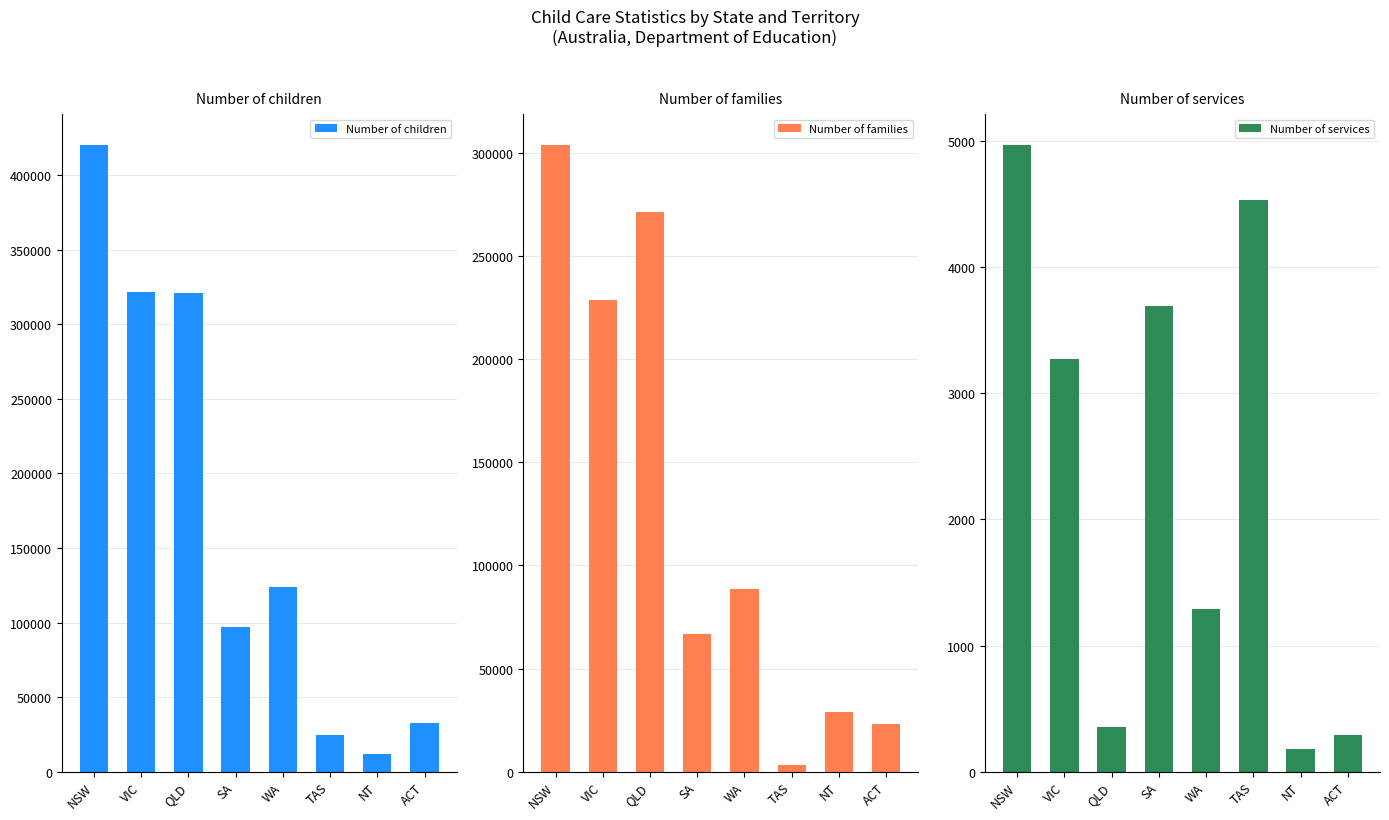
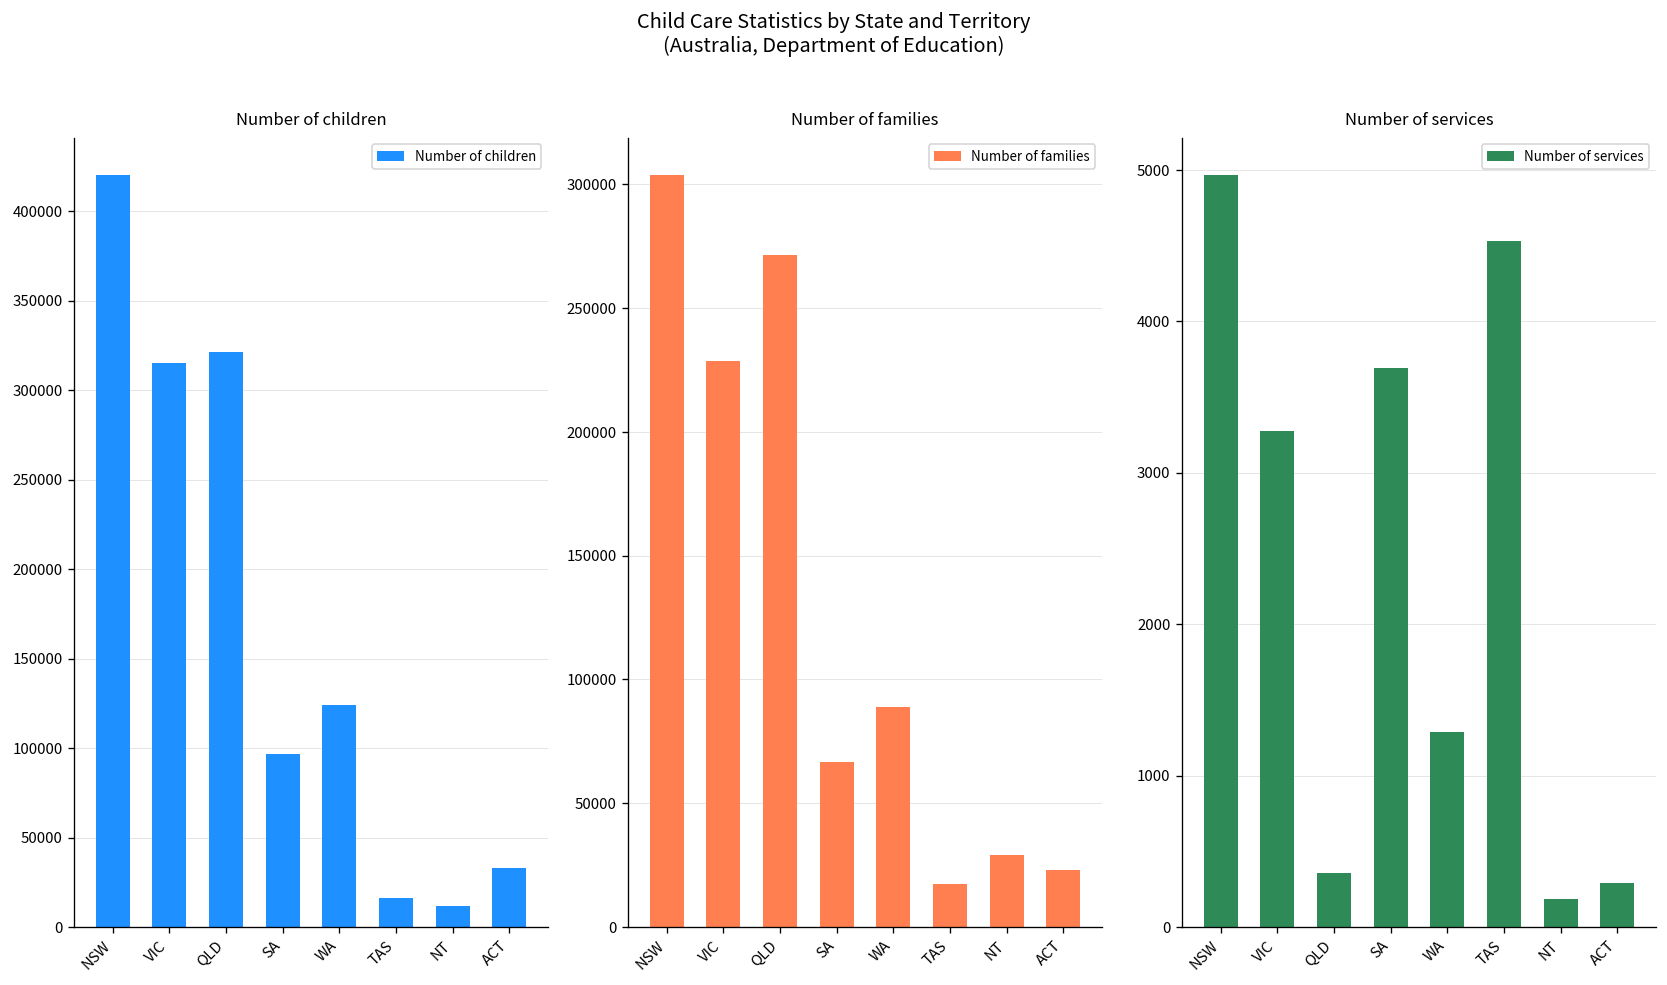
  {
    "Number of children": {
      "NSW": 420000,
-     "VIC": 321000,
+     "VIC": 315000,
      "QLD": 321000,
      "SA": 97000,
      "WA": 124000,
-     "TAS": 24000,
+     "TAS": 16000,
      "NT": 12000,
      "ACT": 33000
    },
    "Number of families": {
      "NSW": 304000,
      "VIC": 229000,
      "QLD": 271000,
      "SA": 67000,
      "WA": 89000,
-     "TAS": 3000,
+     "TAS": 17000,
      "NT": 29000,
      "ACT": 23000
    },
    "Number of services": {
      "NSW": 4960,
      "VIC": 3270,
      "QLD": 360,
      "SA": 3690,
      "WA": 1290,
      "TAS": 4530,
      "NT": 180,
      "ACT": 290
    }
  }
